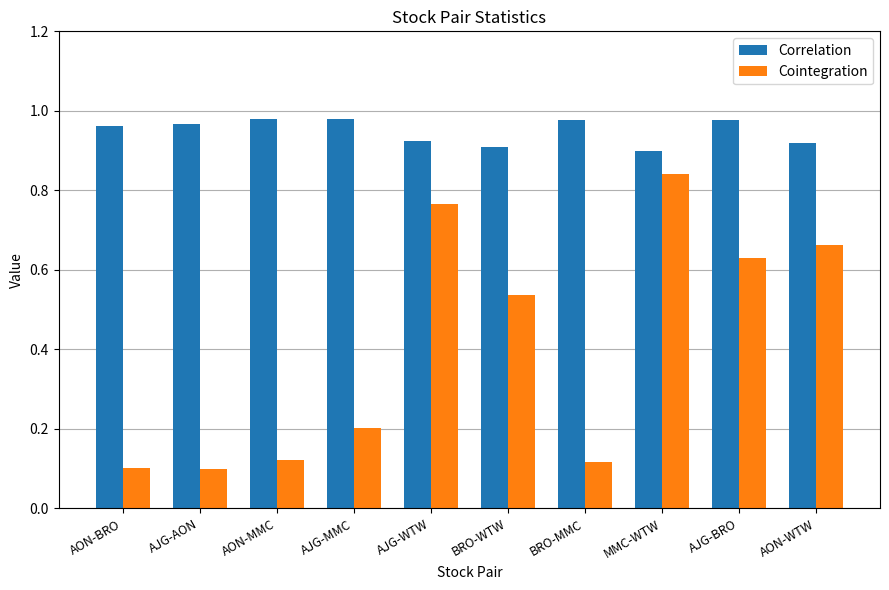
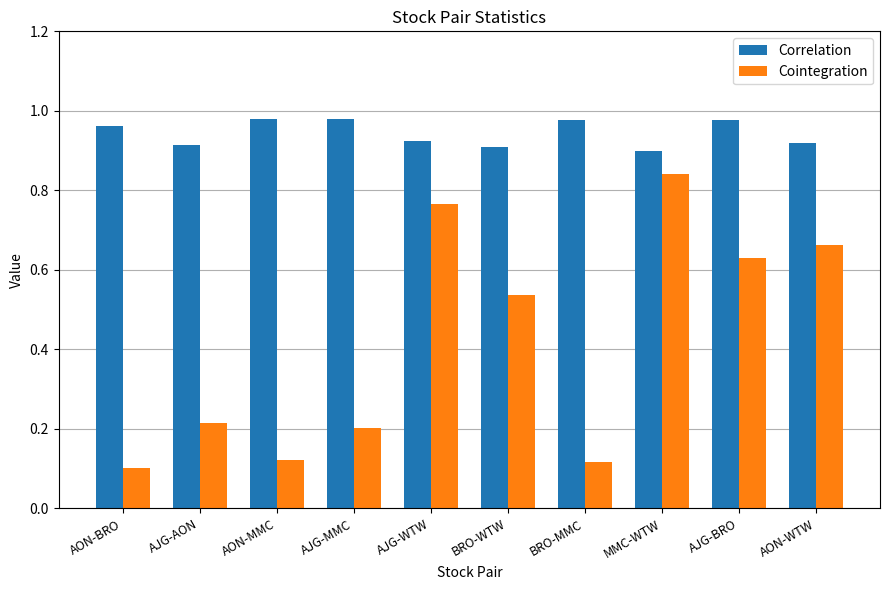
  {
    "Correlation": {
      "AON-BRO": 0.96,
-     "AJG-AON": 0.97,
+     "AJG-AON": 0.91,
      "AON-MMC": 0.98,
      "AJG-MMC": 0.98,
      "AJG-WTW": 0.92,
      "BRO-WTW": 0.91,
      "BRO-MMC": 0.98,
      "MMC-WTW": 0.90,
      "AJG-BRO": 0.98,
      "AON-WTW": 0.92
    },
    "Cointegration": {
      "AON-BRO": 0.10,
-     "AJG-AON": 0.10,
+     "AJG-AON": 0.21,
      "AON-MMC": 0.12,
      "AJG-MMC": 0.20,
      "AJG-WTW": 0.76,
      "BRO-WTW": 0.54,
      "BRO-MMC": 0.12,
      "MMC-WTW": 0.84,
      "AJG-BRO": 0.63,
      "AON-WTW": 0.66
    }
  }
